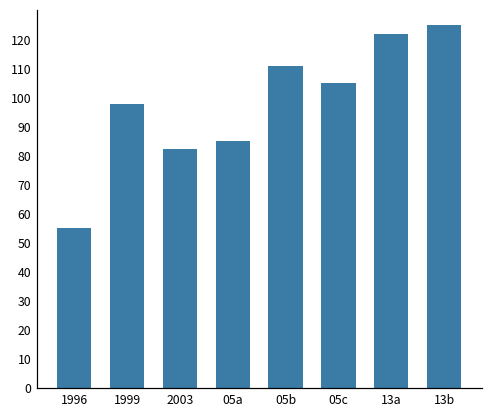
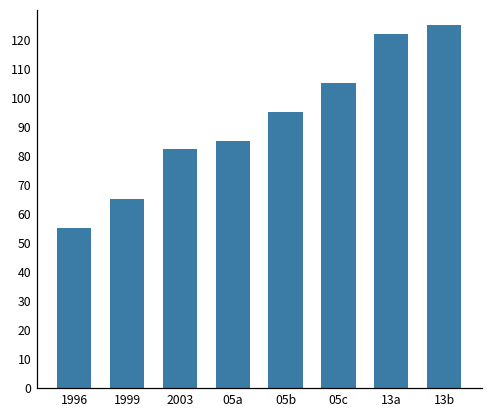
  {
    "1996": 55,
-   "1999": 98,
+   "1999": 65,
    "2003": 82,
    "05a": 85,
-   "05b": 111,
+   "05b": 95,
    "05c": 105,
    "13a": 122,
    "13b": 125
  }
